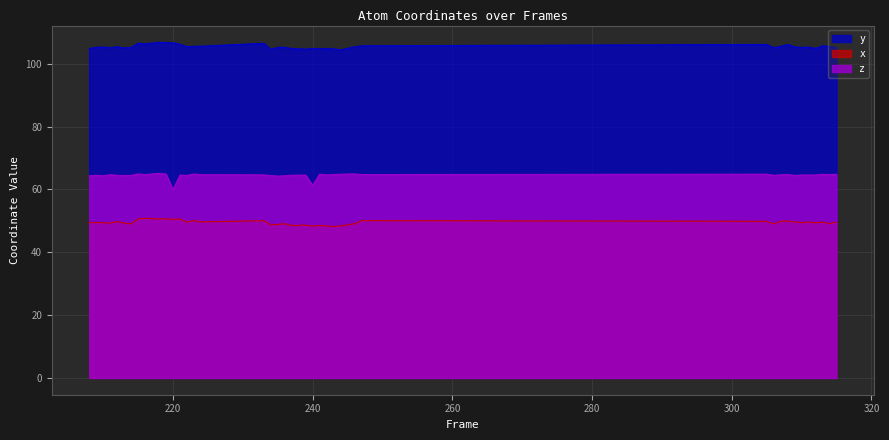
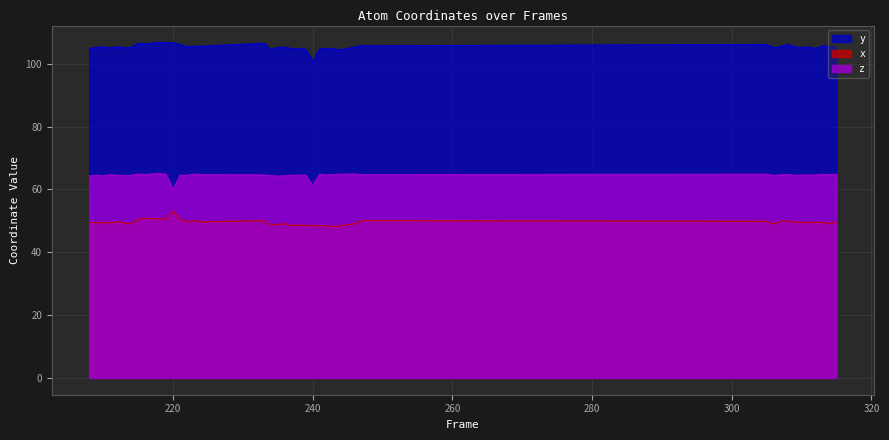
  {
    "y": {
      "220": 107,
-     "240": 105
+     "240": 101
    },
    "x": {
-     "220": 50,
+     "220": 53,
      "240": 48
    },
    "z": {
      "220": 60,
      "240": 61
    }
  }
